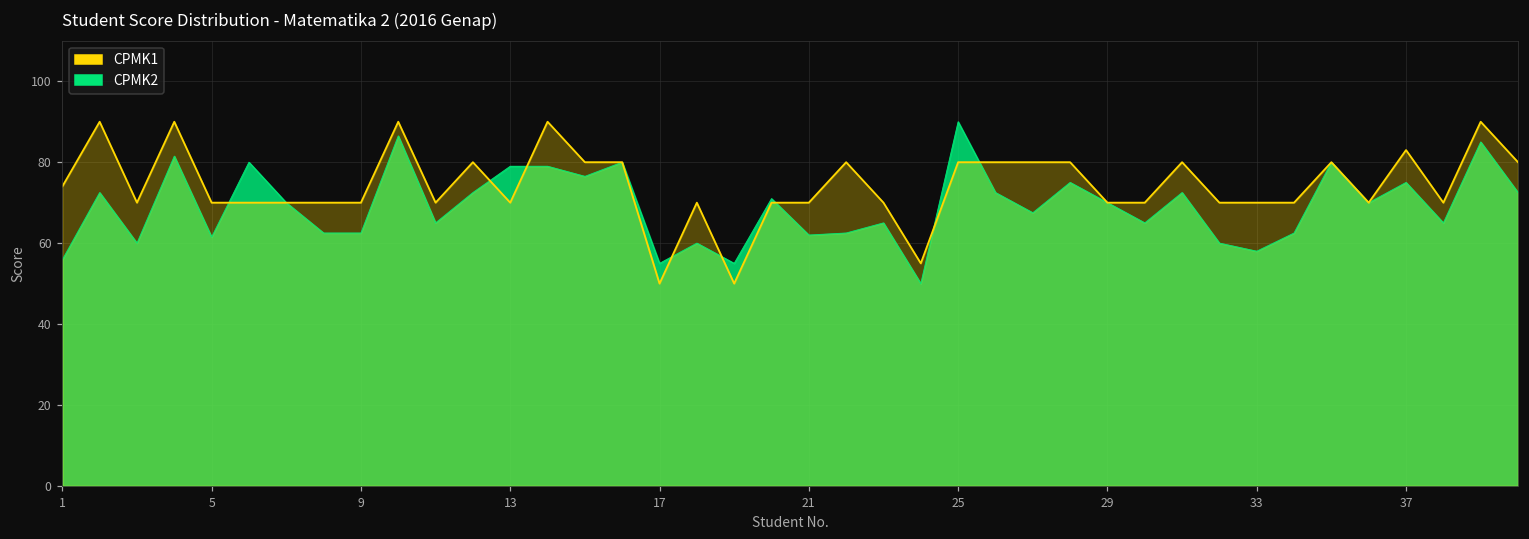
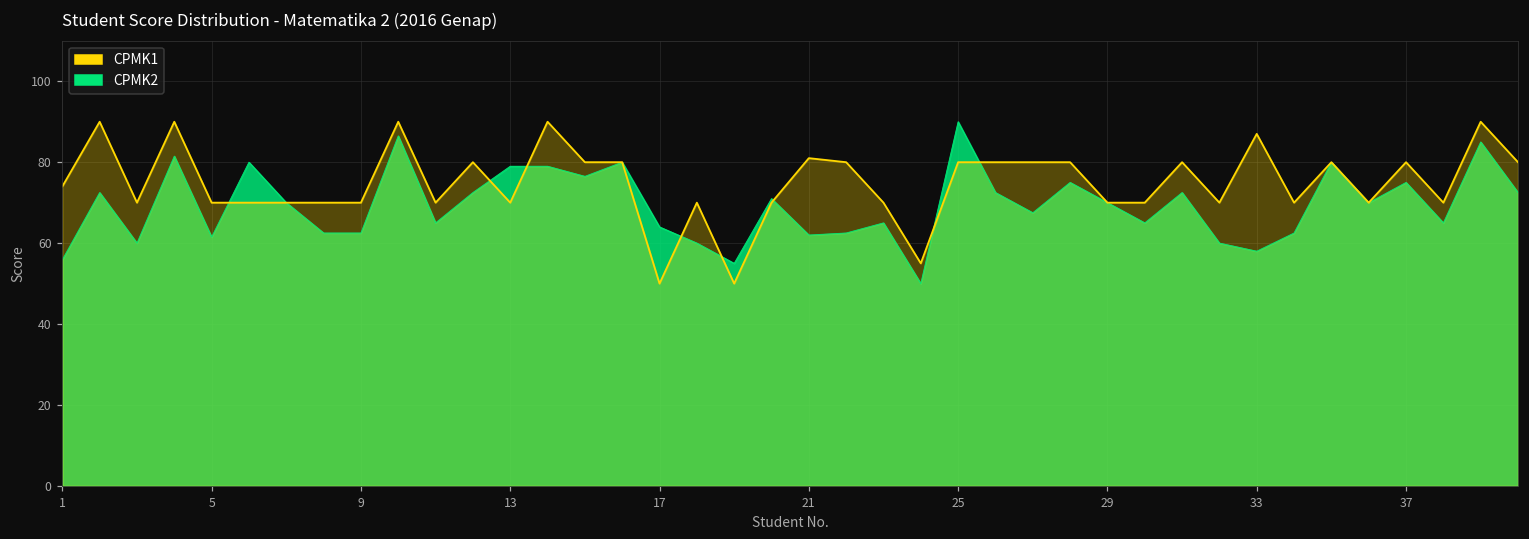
  {
    "CPMK2": {
      "1": 56,
      "5": 62,
      "9": 63,
      "13": 79,
-     "17": 55,
+     "17": 64,
      "21": 62,
      "25": 90,
      "33": 58,
      "37": 75
    },
    "CPMK1": {
      "1": 74,
      "5": 70,
      "9": 70,
      "13": 70,
      "17": 50,
-     "21": 70,
+     "21": 81,
      "25": 80,
-     "33": 70,
-     "37": 83
+     "33": 87,
+     "37": 80
    }
  }
